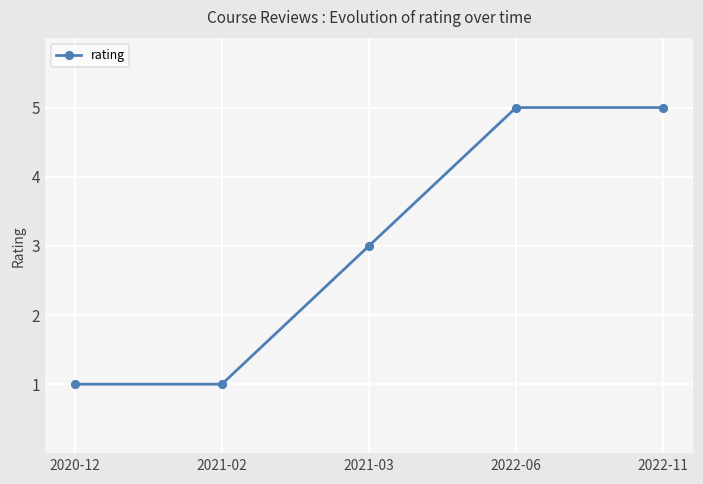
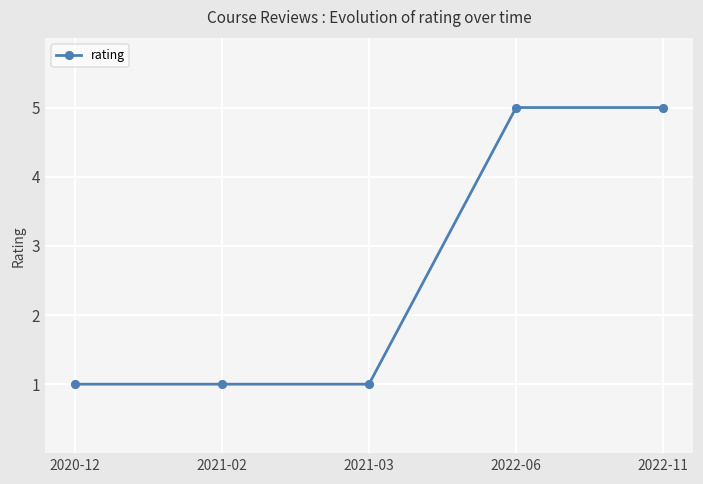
  {
    "2020-12": 1,
    "2021-02": 1,
-   "2021-03": 3,
+   "2021-03": 1,
    "2022-06": 5,
    "2022-11": 5
  }
